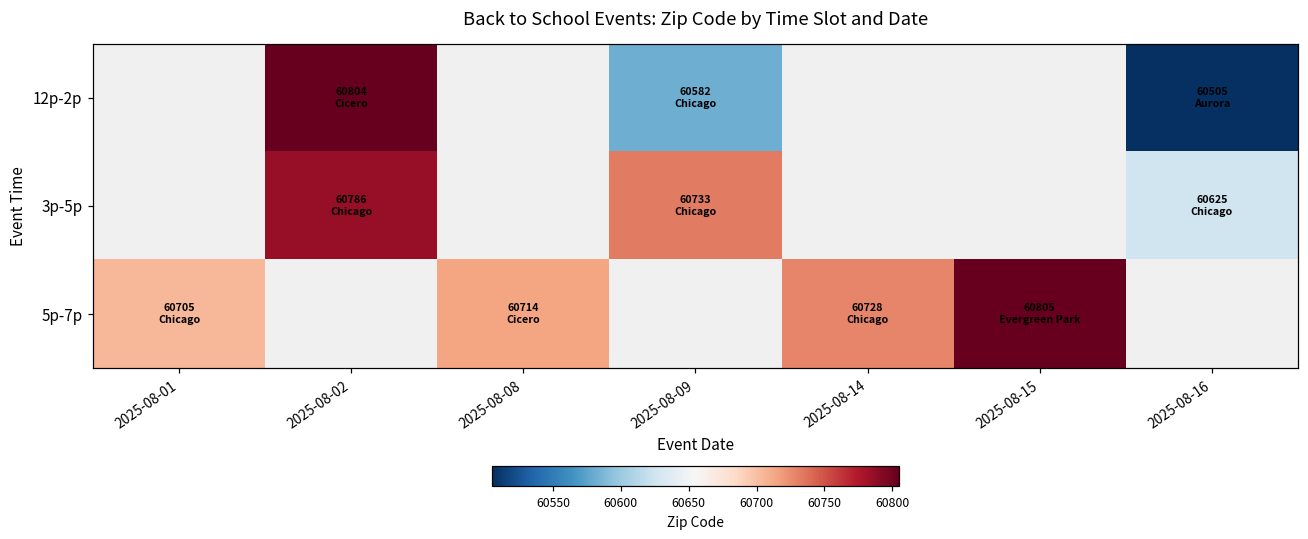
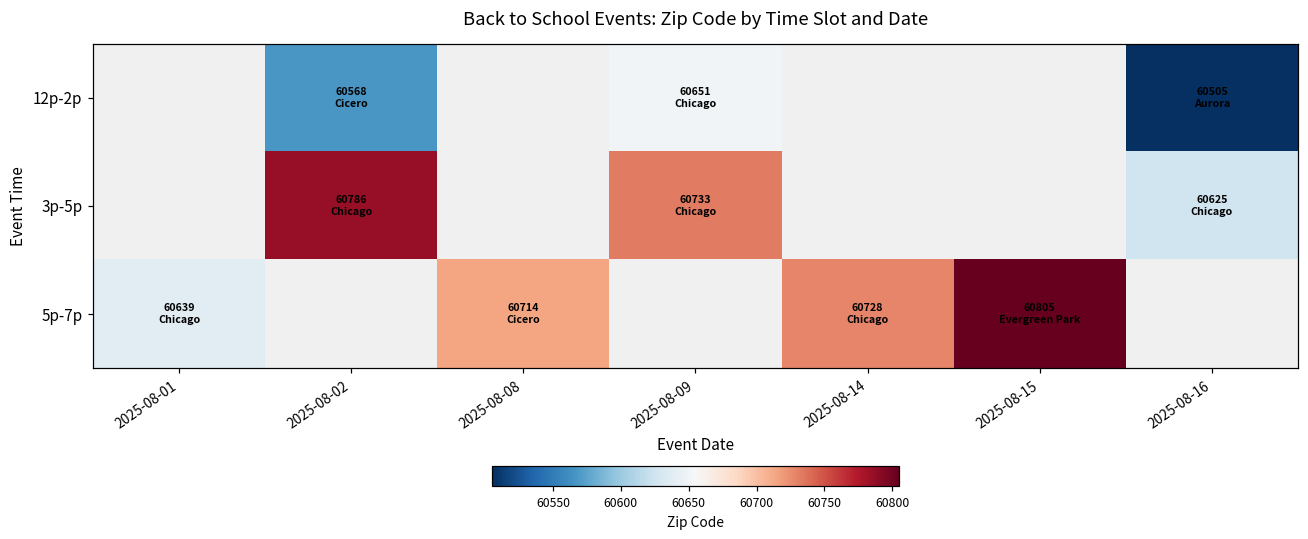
  {
    "12p-2p": {
-     "2025-08-02": 60804,
-     "2025-08-09": 60582,
+     "2025-08-02": 60568,
+     "2025-08-09": 60651,
      "2025-08-16": 60505
    },
    "3p-5p": {
      "2025-08-02": 60786,
      "2025-08-09": 60733,
      "2025-08-16": 60625
    },
    "5p-7p": {
-     "2025-08-01": 60705,
+     "2025-08-01": 60639,
      "2025-08-08": 60714,
      "2025-08-14": 60728,
      "2025-08-15": 60805
    }
  }
